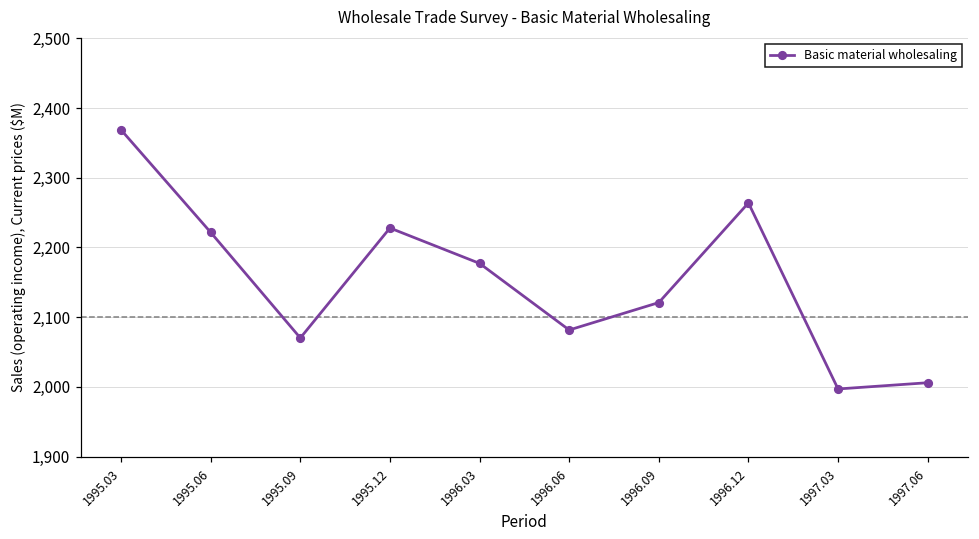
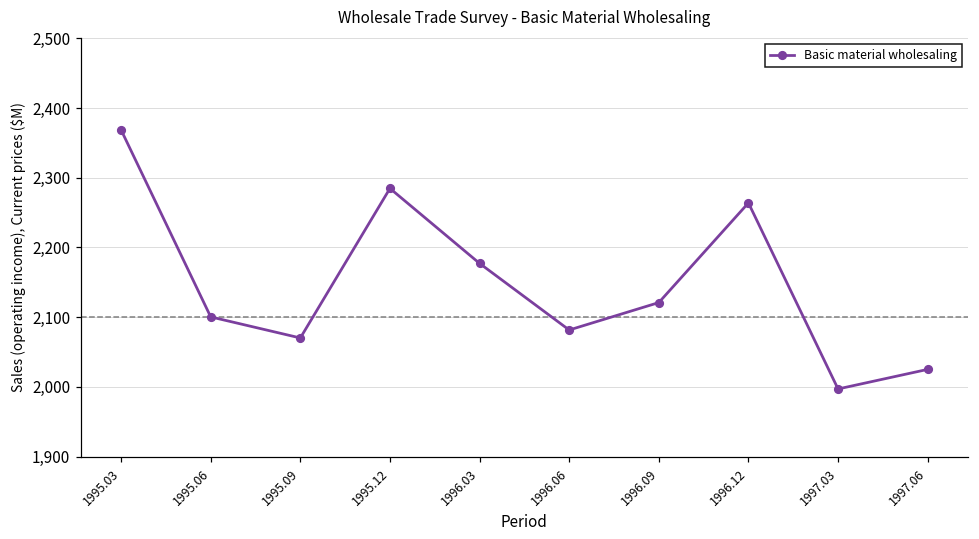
  {
    "1995.03": "2,370",
-   "1995.06": "2,220",
+   "1995.06": "2,100",
    "1995.09": "2,070",
-   "1995.12": "2,230",
+   "1995.12": "2,280",
    "1996.03": "2,180",
    "1996.06": "2,080",
    "1996.09": "2,120",
    "1996.12": "2,260",
    "1997.03": "2,000",
-   "1997.06": "2,010"
+   "1997.06": "2,030"
  }
